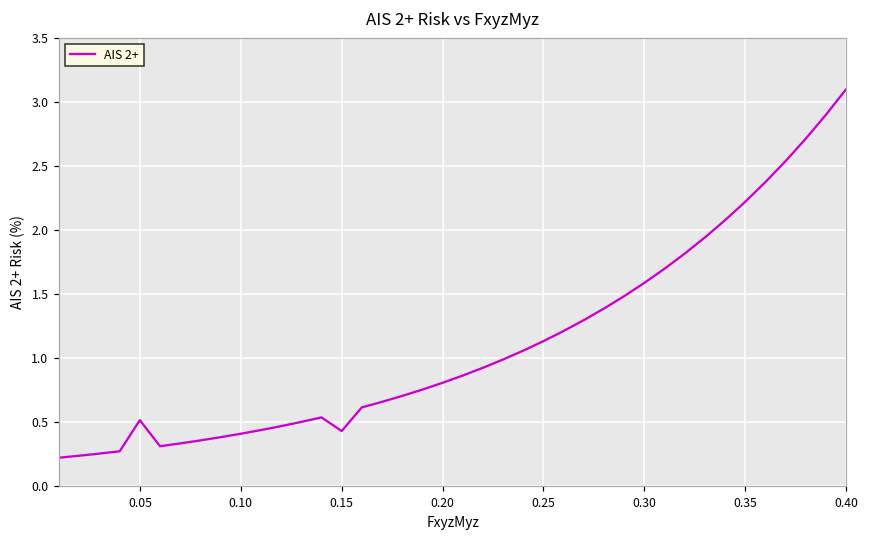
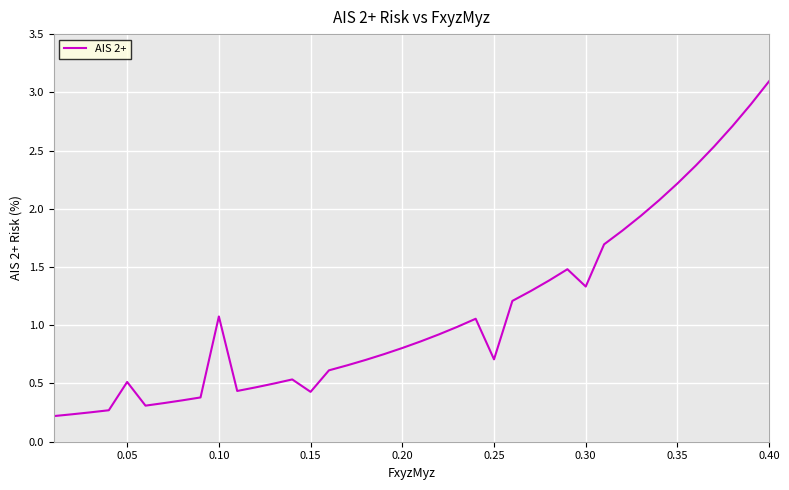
  {
    "0.05": 0.51,
-   "0.10": 0.41,
+   "0.10": 1.08,
    "0.15": 0.43,
    "0.20": 0.80,
-   "0.25": 1.13,
-   "0.30": 1.58,
+   "0.25": 0.71,
+   "0.30": 1.33,
    "0.35": 2.22,
    "0.40": 3.10
  }
